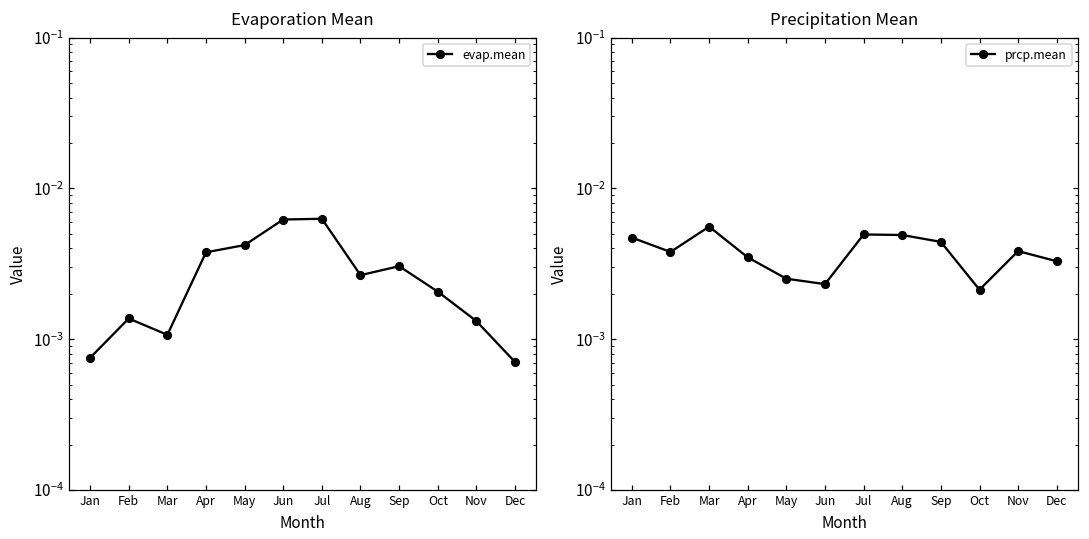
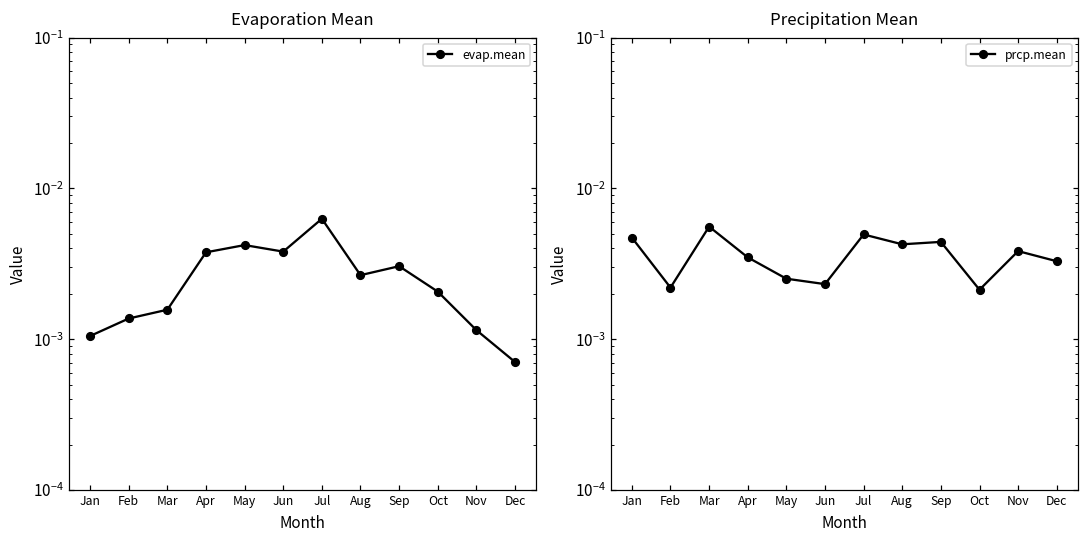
  {
    "Evaporation Mean": {
-     "Jan": 0.0008,
+     "Jan": 0.0011,
      "Feb": 0.0014,
-     "Mar": 0.0011,
+     "Mar": 0.0016,
      "Apr": 0.0038,
      "May": 0.0042,
-     "Jun": 0.006,
+     "Jun": 0.0038,
      "Jul": 0.006,
      "Aug": 0.0027,
      "Sep": 0.0031,
      "Oct": 0.0021,
-     "Nov": 0.0013,
+     "Nov": 0.0012,
      "Dec": 0.0007
    },
    "Precipitation Mean": {
      "Jan": 0.0047,
-     "Feb": 0.0038,
+     "Feb": 0.0022,
      "Mar": 0.0056,
      "Apr": 0.0035,
      "May": 0.0025,
      "Jun": 0.0023,
      "Jul": 0.0050,
-     "Aug": 0.0049,
+     "Aug": 0.0043,
      "Sep": 0.0044,
      "Oct": 0.0021,
      "Nov": 0.0038,
      "Dec": 0.0033
    }
  }
